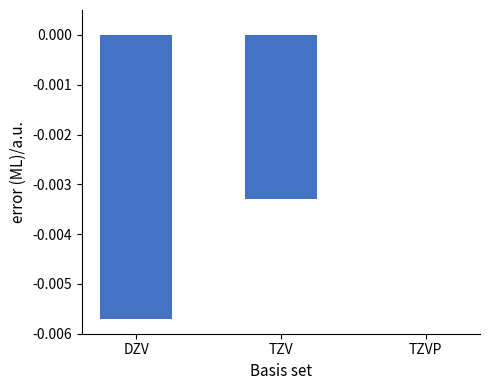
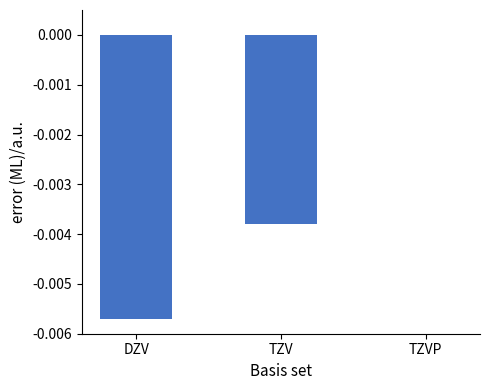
  {
    "DZV": -0.0057,
-   "TZV": -0.0033,
+   "TZV": -0.0038,
    "TZVP": 0.0000
  }
